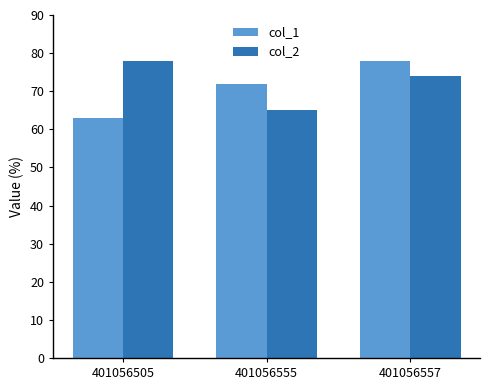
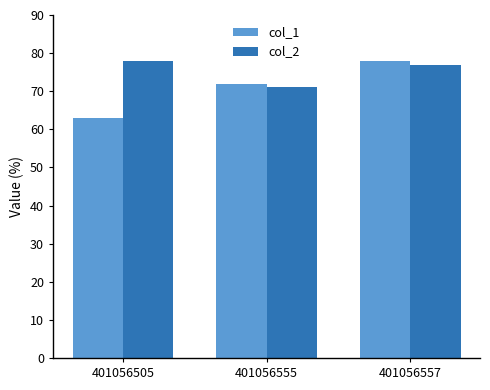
  {
    "col_1": {
      "401056505": 63,
      "401056555": 72,
      "401056557": 78
    },
    "col_2": {
      "401056505": 78,
-     "401056555": 65,
-     "401056557": 74
+     "401056555": 71,
+     "401056557": 77
    }
  }
